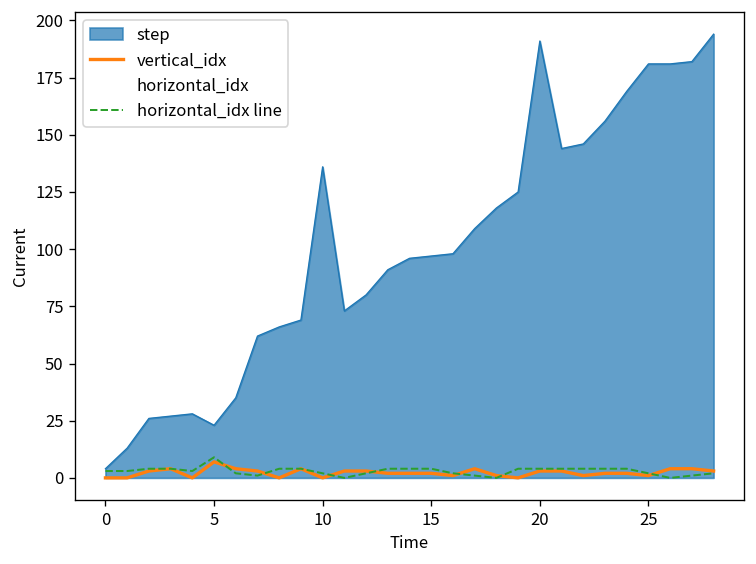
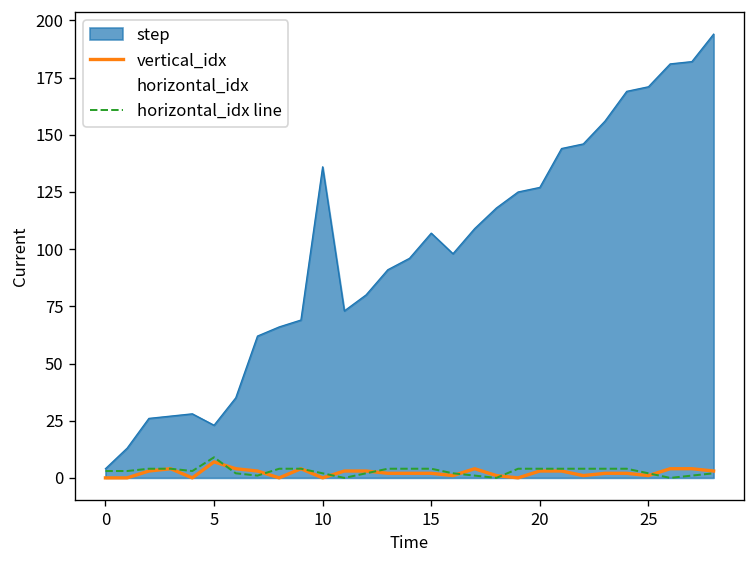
  {
    "step": {
      "5": 23,
      "10": 136,
-     "15": 97,
-     "20": 191,
-     "25": 181
+     "15": 107,
+     "20": 127,
+     "25": 171
    },
    "vertical_idx": {
      "0": 0,
      "5": 7,
      "10": 0,
      "15": 2
    },
    "horizontal_idx": {
      "5": 9,
      "10": 2,
      "15": 4
    }
  }
